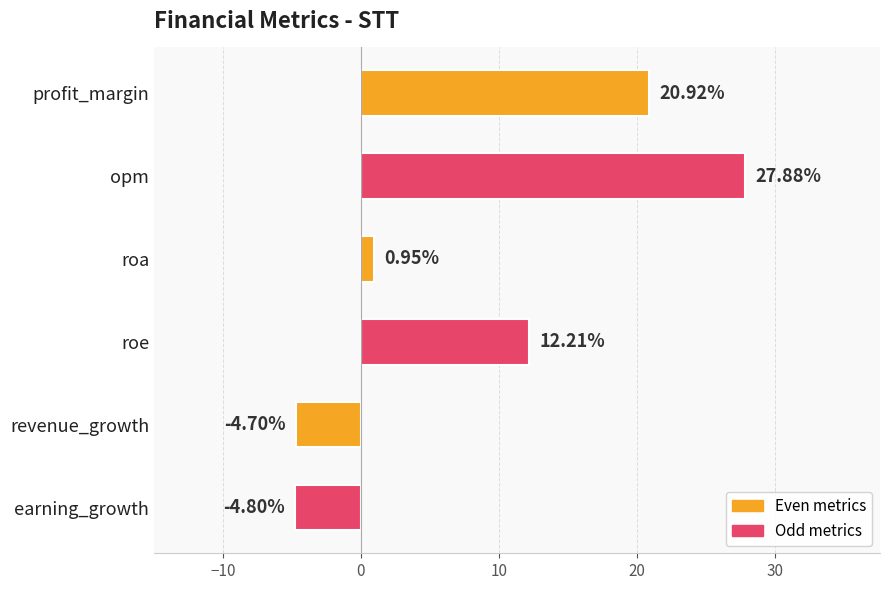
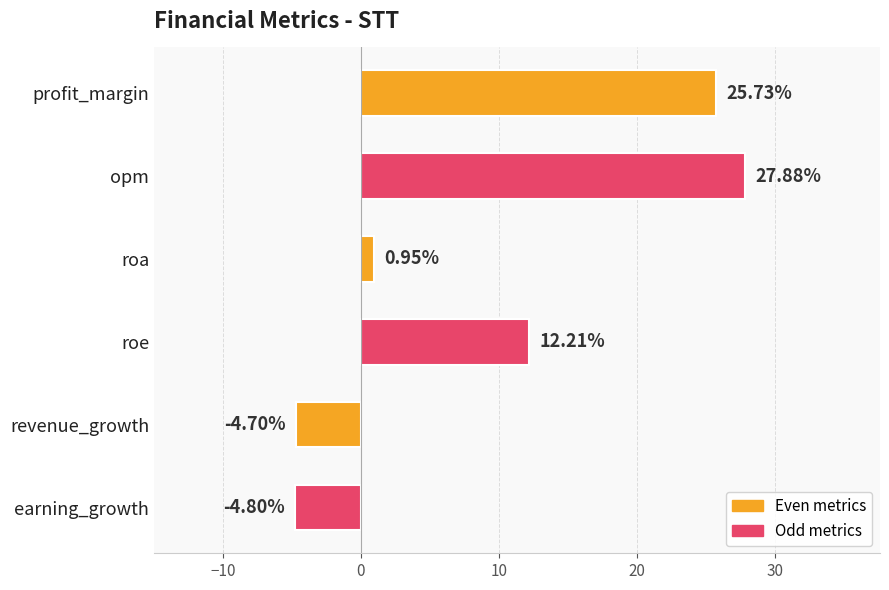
  {
-   "profit_margin": "20.92%",
+   "profit_margin": "25.73%",
    "opm": "27.88%",
    "roa": "0.95%",
    "roe": "12.21%",
    "revenue_growth": "-4.70%",
    "earning_growth": "-4.80%"
  }
